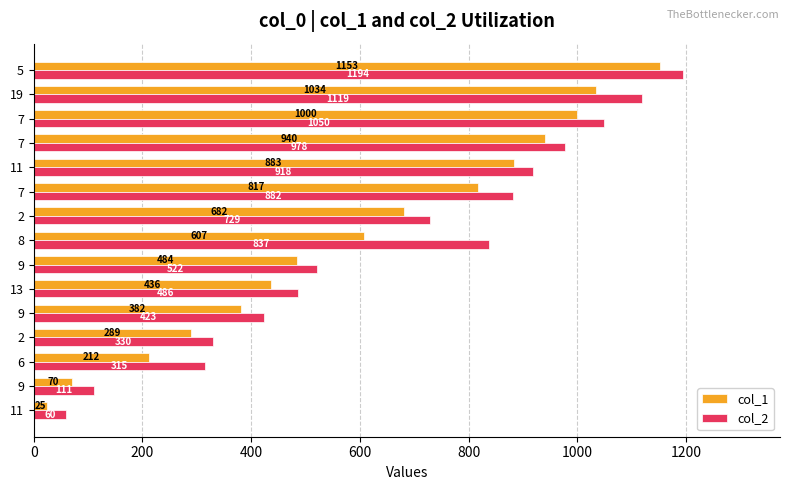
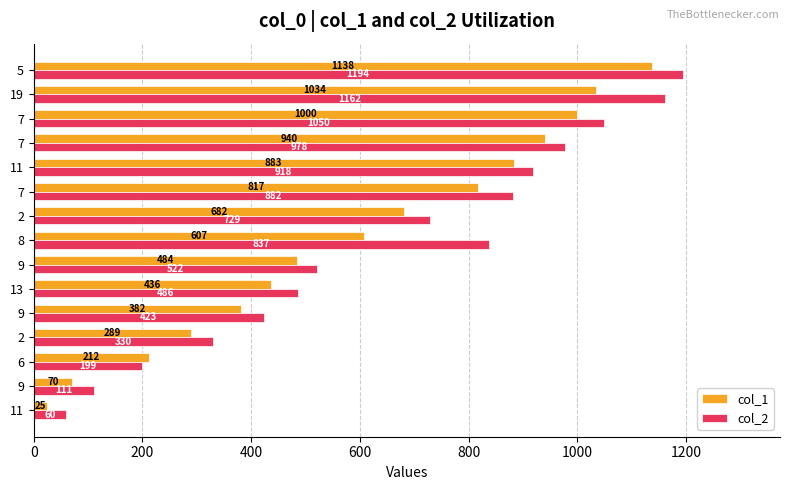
  {
    "col_1": {
-     "5": 1153,
+     "5": 1138,
      "19": 1034,
      "8": 607,
      "13": 436,
      "6": 212
    },
    "col_2": {
      "5": 1194,
-     "19": 1119,
+     "19": 1162,
      "8": 837,
      "13": 486,
-     "6": 315
+     "6": 199
    }
  }
